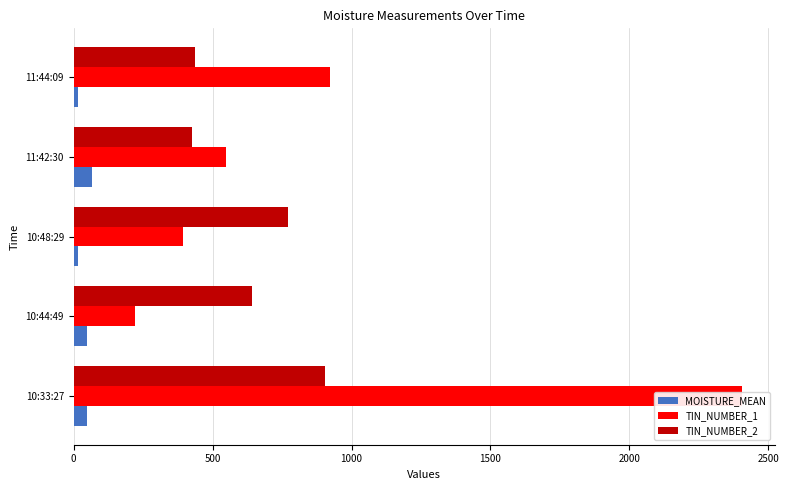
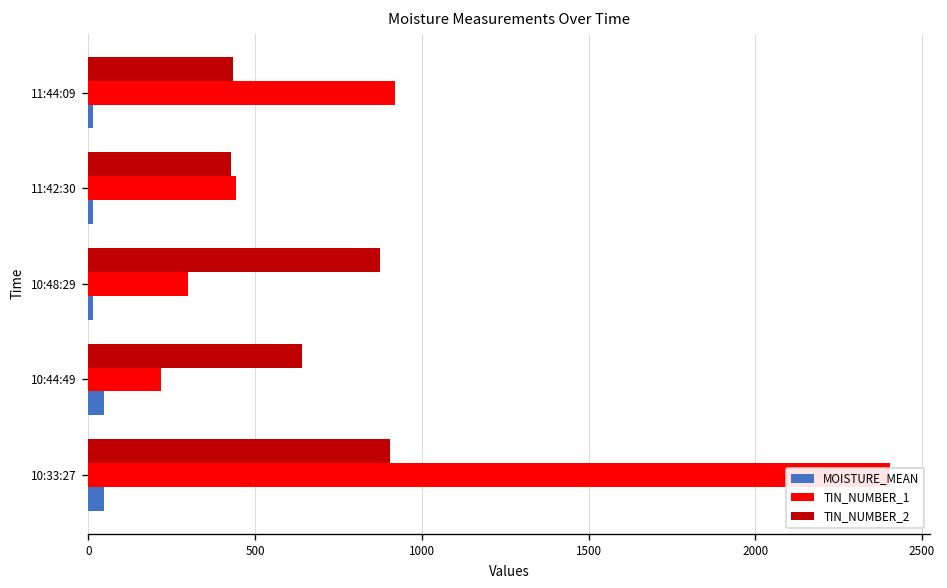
  {
    "MOISTURE_MEAN": {
      "11:44:09": 10,
-     "11:42:30": 70,
+     "11:42:30": 10,
      "10:48:29": 10,
      "10:44:49": 50,
      "10:33:27": 50
    },
    "TIN_NUMBER_1": {
      "11:44:09": 920,
-     "11:42:30": 550,
-     "10:48:29": 400,
+     "11:42:30": 440,
+     "10:48:29": 300,
      "10:44:49": 220
    },
    "TIN_NUMBER_2": {
      "11:44:09": 440,
      "11:42:30": 430,
-     "10:48:29": 770,
+     "10:48:29": 880,
      "10:44:49": 640,
      "10:33:27": 910
    }
  }
